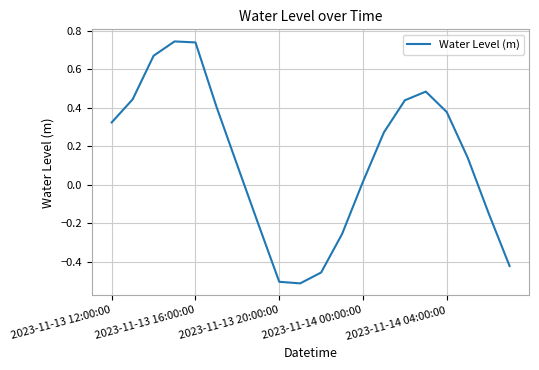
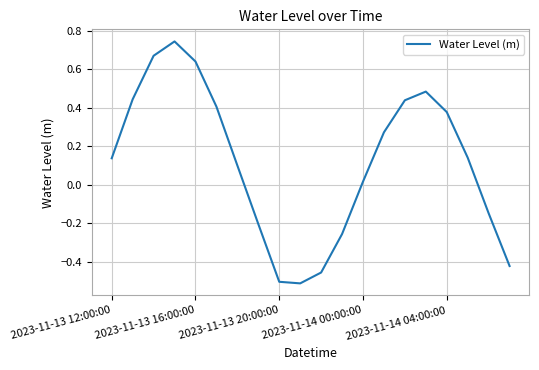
  {
-   "2023-11-13 12:00:00": 0.32,
-   "2023-11-13 16:00:00": 0.74,
+   "2023-11-13 12:00:00": 0.14,
+   "2023-11-13 16:00:00": 0.64,
    "2023-11-13 20:00:00": -0.50,
    "2023-11-14 00:00:00": 0.02,
    "2023-11-14 04:00:00": 0.38
  }
